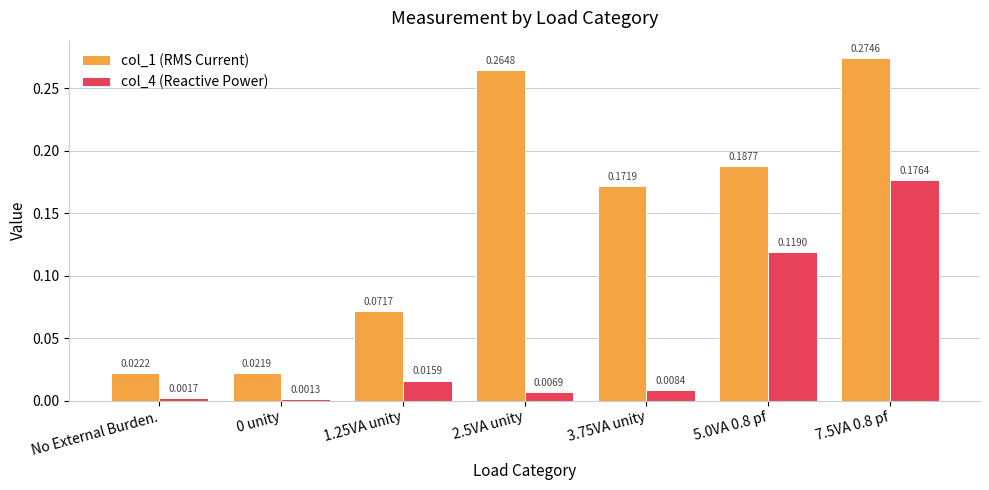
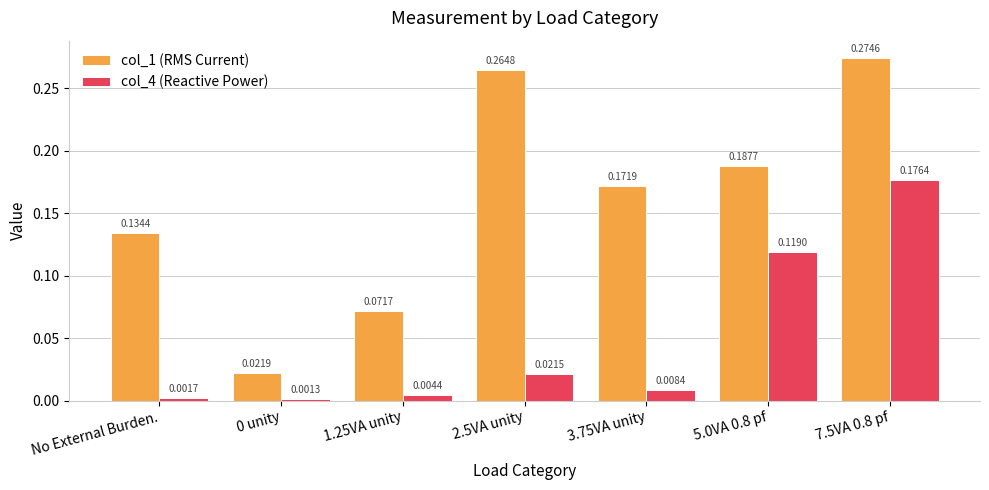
  {
    "col_1 (RMS Current)": {
-     "No External Burden.": 0.0222,
+     "No External Burden.": 0.1344,
      "0 unity": 0.0219,
      "1.25VA unity": 0.0717,
      "2.5VA unity": 0.2648,
      "3.75VA unity": 0.1719,
      "5.0VA 0.8 pf": 0.1877,
      "7.5VA 0.8 pf": 0.2746
    },
    "col_4 (Reactive Power)": {
      "No External Burden.": 0.0017,
      "0 unity": 0.0013,
-     "1.25VA unity": 0.0159,
-     "2.5VA unity": 0.0069,
+     "1.25VA unity": 0.0044,
+     "2.5VA unity": 0.0215,
      "3.75VA unity": 0.0084,
      "5.0VA 0.8 pf": 0.1190,
      "7.5VA 0.8 pf": 0.1764
    }
  }
